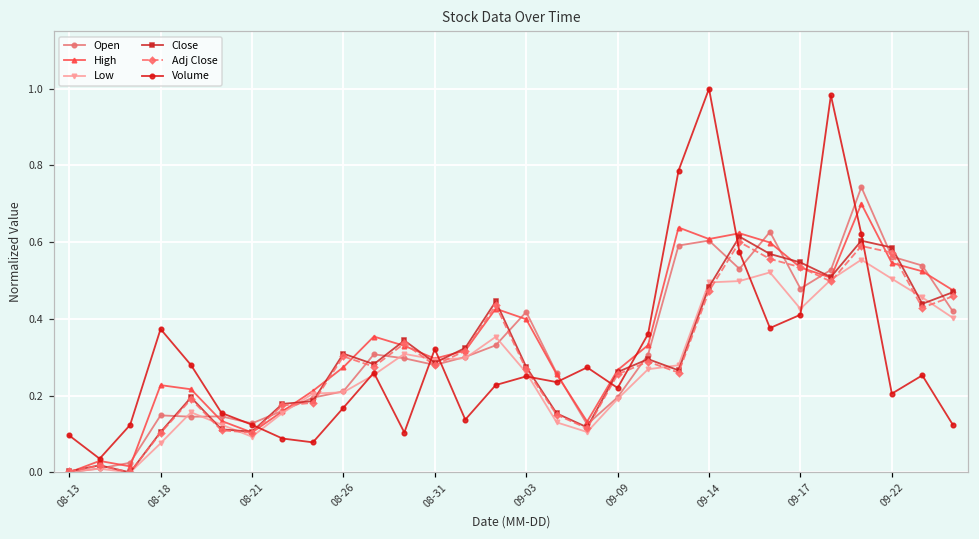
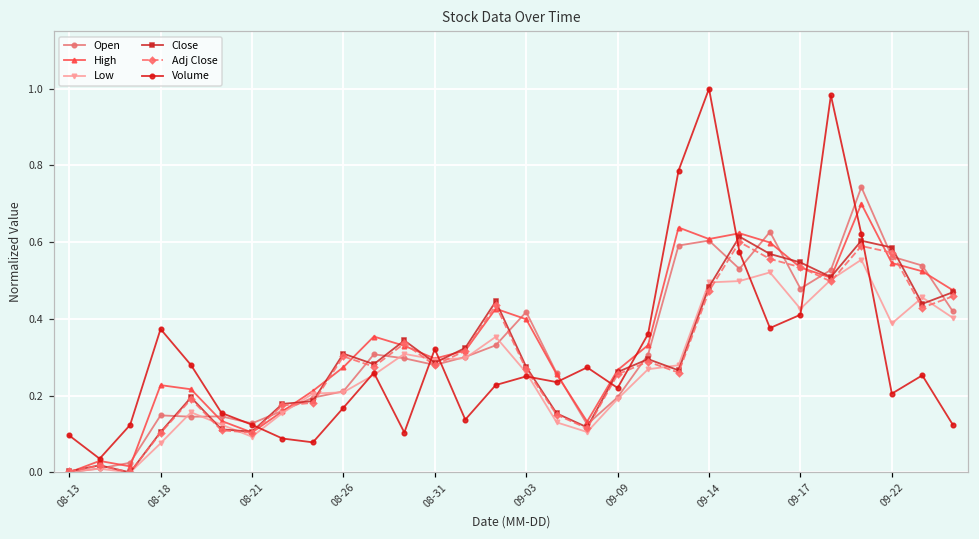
  {
    "Low": {
      "08-18": 0.08,
      "08-21": 0.09,
      "09-03": 0.26,
      "09-14": 0.50,
      "09-17": 0.43,
-     "09-22": 0.50
+     "09-22": 0.39
    }
  }
